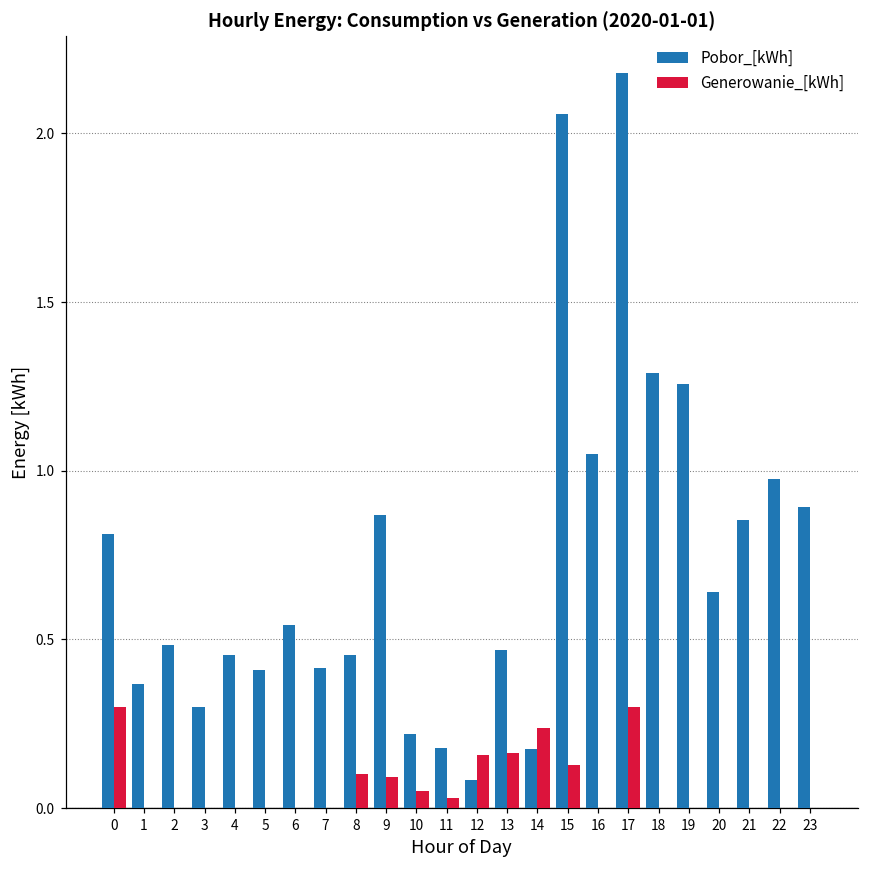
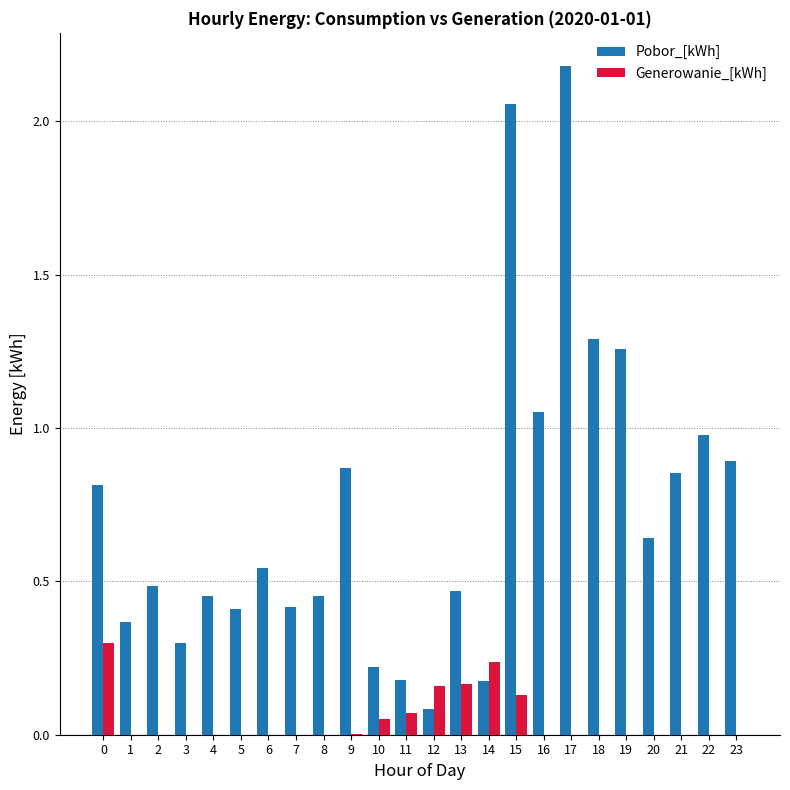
  {
    "Pobor_[kWh]": {
      "0": 0.81,
      "1": 0.37,
      "2": 0.49,
      "3": 0.30,
      "4": 0.45,
      "5": 0.41,
      "6": 0.54,
      "7": 0.42,
      "8": 0.45,
      "9": 0.87,
      "10": 0.22,
      "11": 0.18,
      "12": 0.08,
      "13": 0.47,
      "14": 0.18,
      "15": 2.06,
      "16": 1.05,
      "17": 2.18,
      "18": 1.29,
      "19": 1.26,
      "20": 0.64,
      "21": 0.85,
      "22": 0.98,
      "23": 0.89
    },
    "Generowanie_[kWh]": {
      "0": 0.30,
      "1": 0.00,
      "2": 0.00,
      "3": 0.00,
      "4": 0.00,
      "5": 0.00,
      "6": 0.00,
      "7": 0.00,
-     "8": 0.1,
-     "9": 0.09,
+     "8": 0.0,
+     "9": 0.00,
      "10": 0.05,
-     "11": 0.03,
+     "11": 0.07,
      "12": 0.16,
      "13": 0.17,
      "14": 0.24,
      "15": 0.13,
      "16": 0.00,
-     "17": 0.3,
+     "17": 0.0,
      "18": 0.00,
      "19": 0.00,
      "20": 0.00,
      "21": 0.00,
      "22": 0.00,
      "23": 0.00
    }
  }
